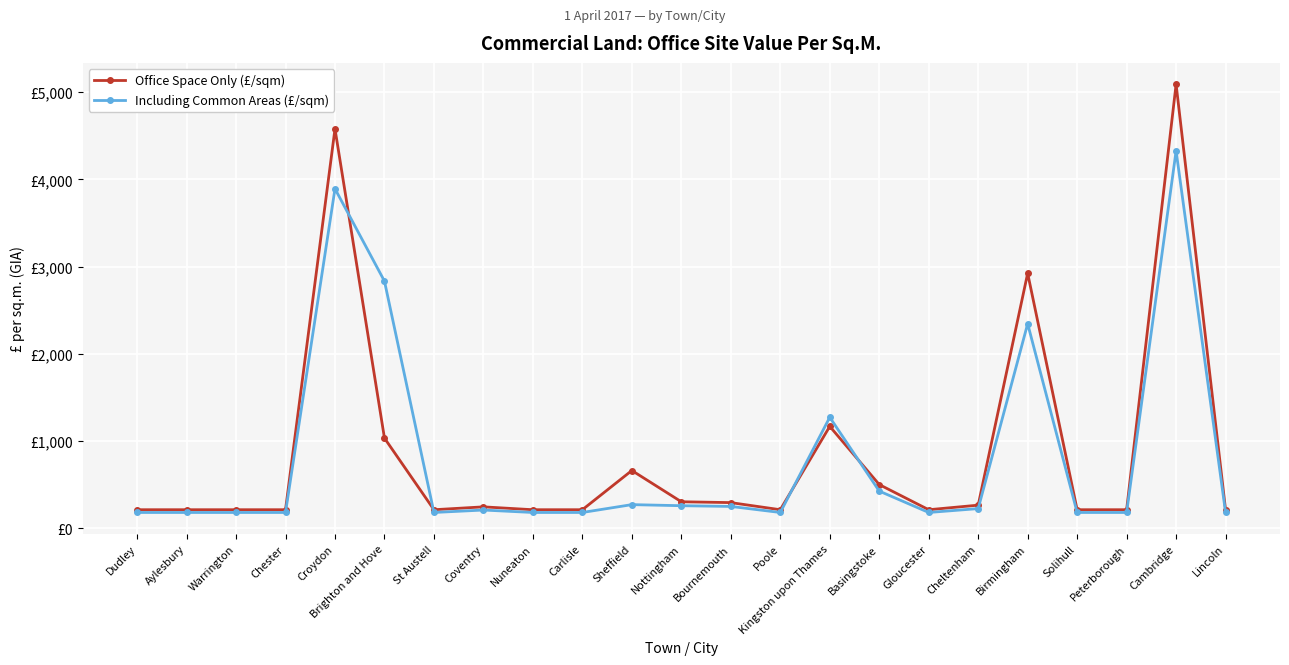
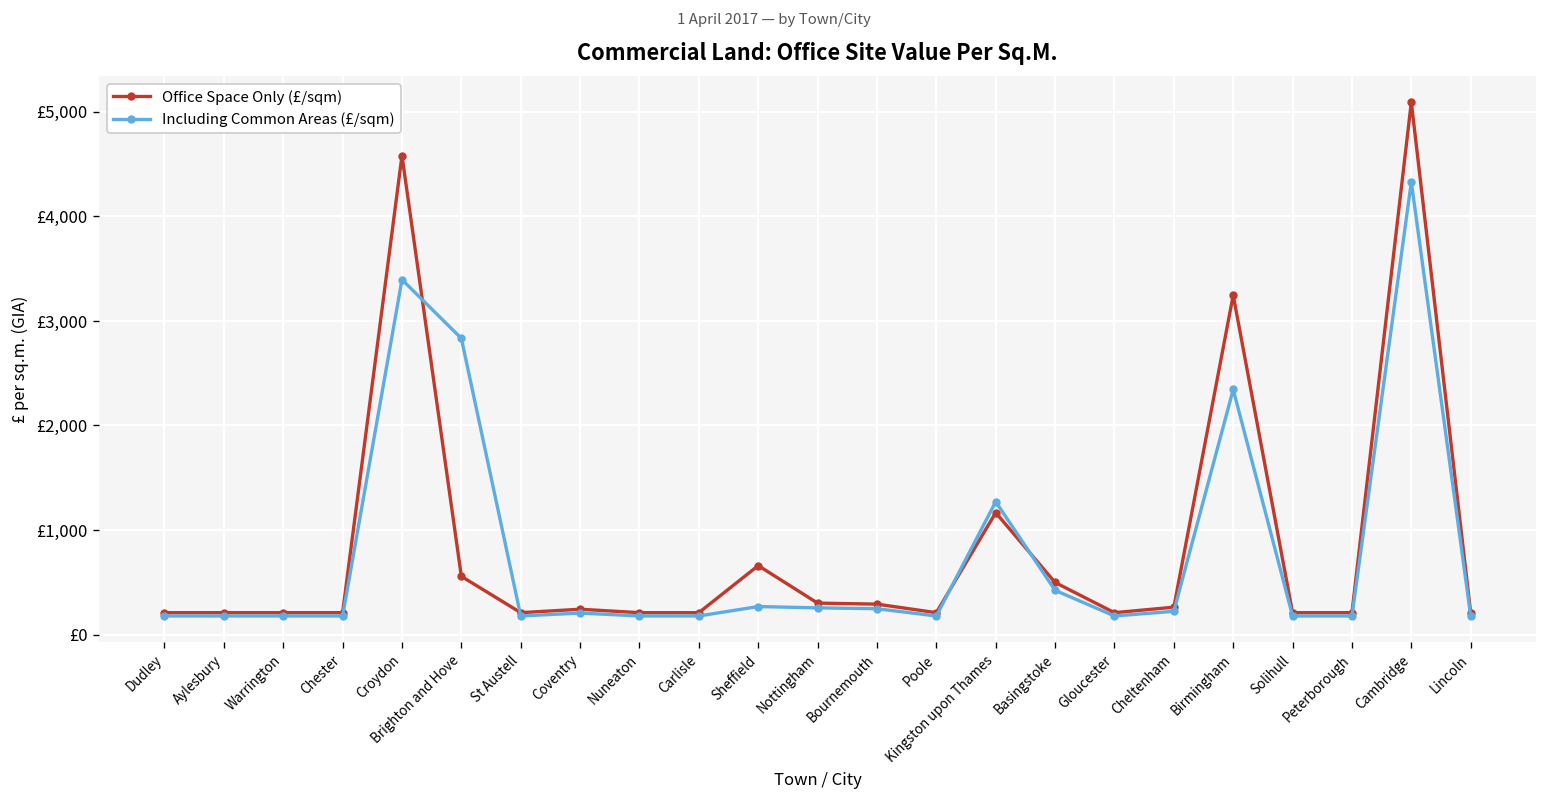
  {
    "Office Space Only (£/sqm)": {
      "Dudley": "£200",
      "Aylesbury": "£200",
      "Warrington": "£200",
      "Chester": "£200",
      "Croydon": "£4,600",
-     "Brighton and Hove": "£1,000",
+     "Brighton and Hove": "£600",
      "St Austell": "£200",
      "Coventry": "£200",
      "Nuneaton": "£200",
      "Carlisle": "£200",
      "Sheffield": "£700",
      "Nottingham": "£300",
      "Bournemouth": "£300",
      "Poole": "£200",
      "Kingston upon Thames": "£1,200",
      "Basingstoke": "£500",
      "Gloucester": "£200",
      "Cheltenham": "£300",
-     "Birmingham": "£2,900",
+     "Birmingham": "£3,200",
      "Solihull": "£200",
      "Peterborough": "£200",
      "Cambridge": "£5,100",
      "Lincoln": "£200"
    },
    "Including Common Areas (£/sqm)": {
      "Dudley": "£200",
      "Aylesbury": "£200",
      "Warrington": "£200",
      "Chester": "£200",
-     "Croydon": "£3,900",
+     "Croydon": "£3,400",
      "Brighton and Hove": "£2,800",
      "St Austell": "£200",
      "Coventry": "£200",
      "Nuneaton": "£200",
      "Carlisle": "£200",
      "Sheffield": "£300",
      "Nottingham": "£300",
      "Bournemouth": "£200",
      "Poole": "£200",
      "Kingston upon Thames": "£1,300",
      "Basingstoke": "£400",
      "Gloucester": "£200",
      "Cheltenham": "£200",
      "Birmingham": "£2,300",
      "Solihull": "£200",
      "Peterborough": "£200",
      "Cambridge": "£4,300",
      "Lincoln": "£200"
    }
  }
